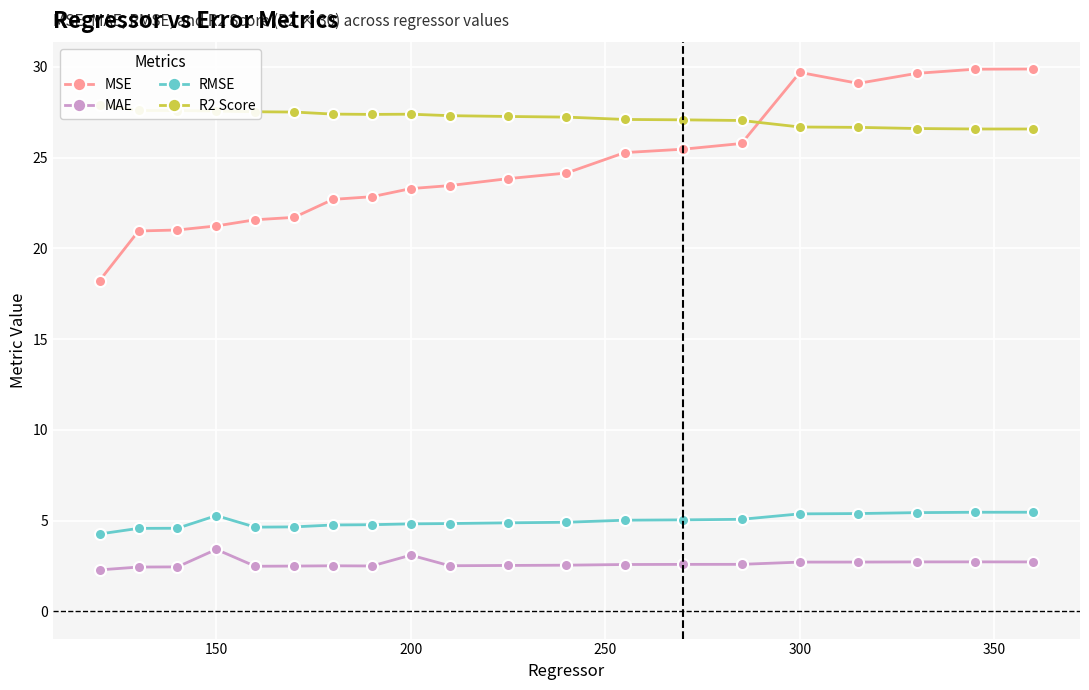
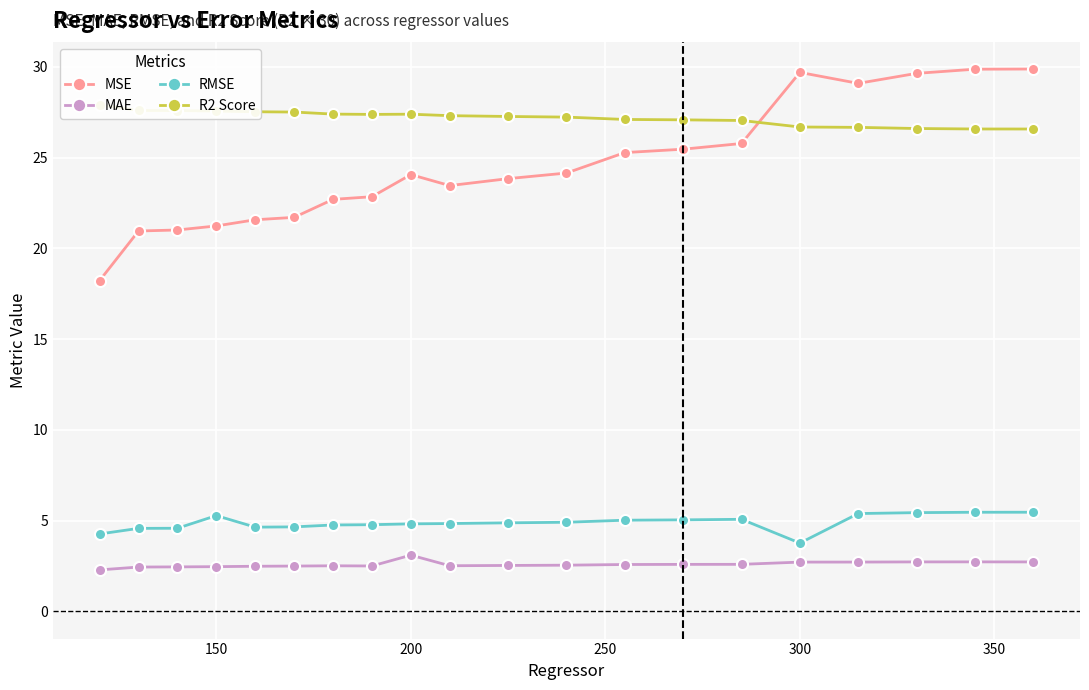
  {
    "MSE": {
      "150": 21.2,
-     "200": 23.3,
+     "200": 24.1,
      "300": 29.7
    },
    "MAE": {
-     "150": 3.4,
+     "150": 2.5,
      "200": 3.1,
      "300": 2.7
    },
    "RMSE": {
      "150": 5.3,
      "200": 4.8,
-     "300": 5.4
+     "300": 3.8
    },
    "R2 Score": {
      "200": 27.4,
      "300": 26.7
    }
  }
